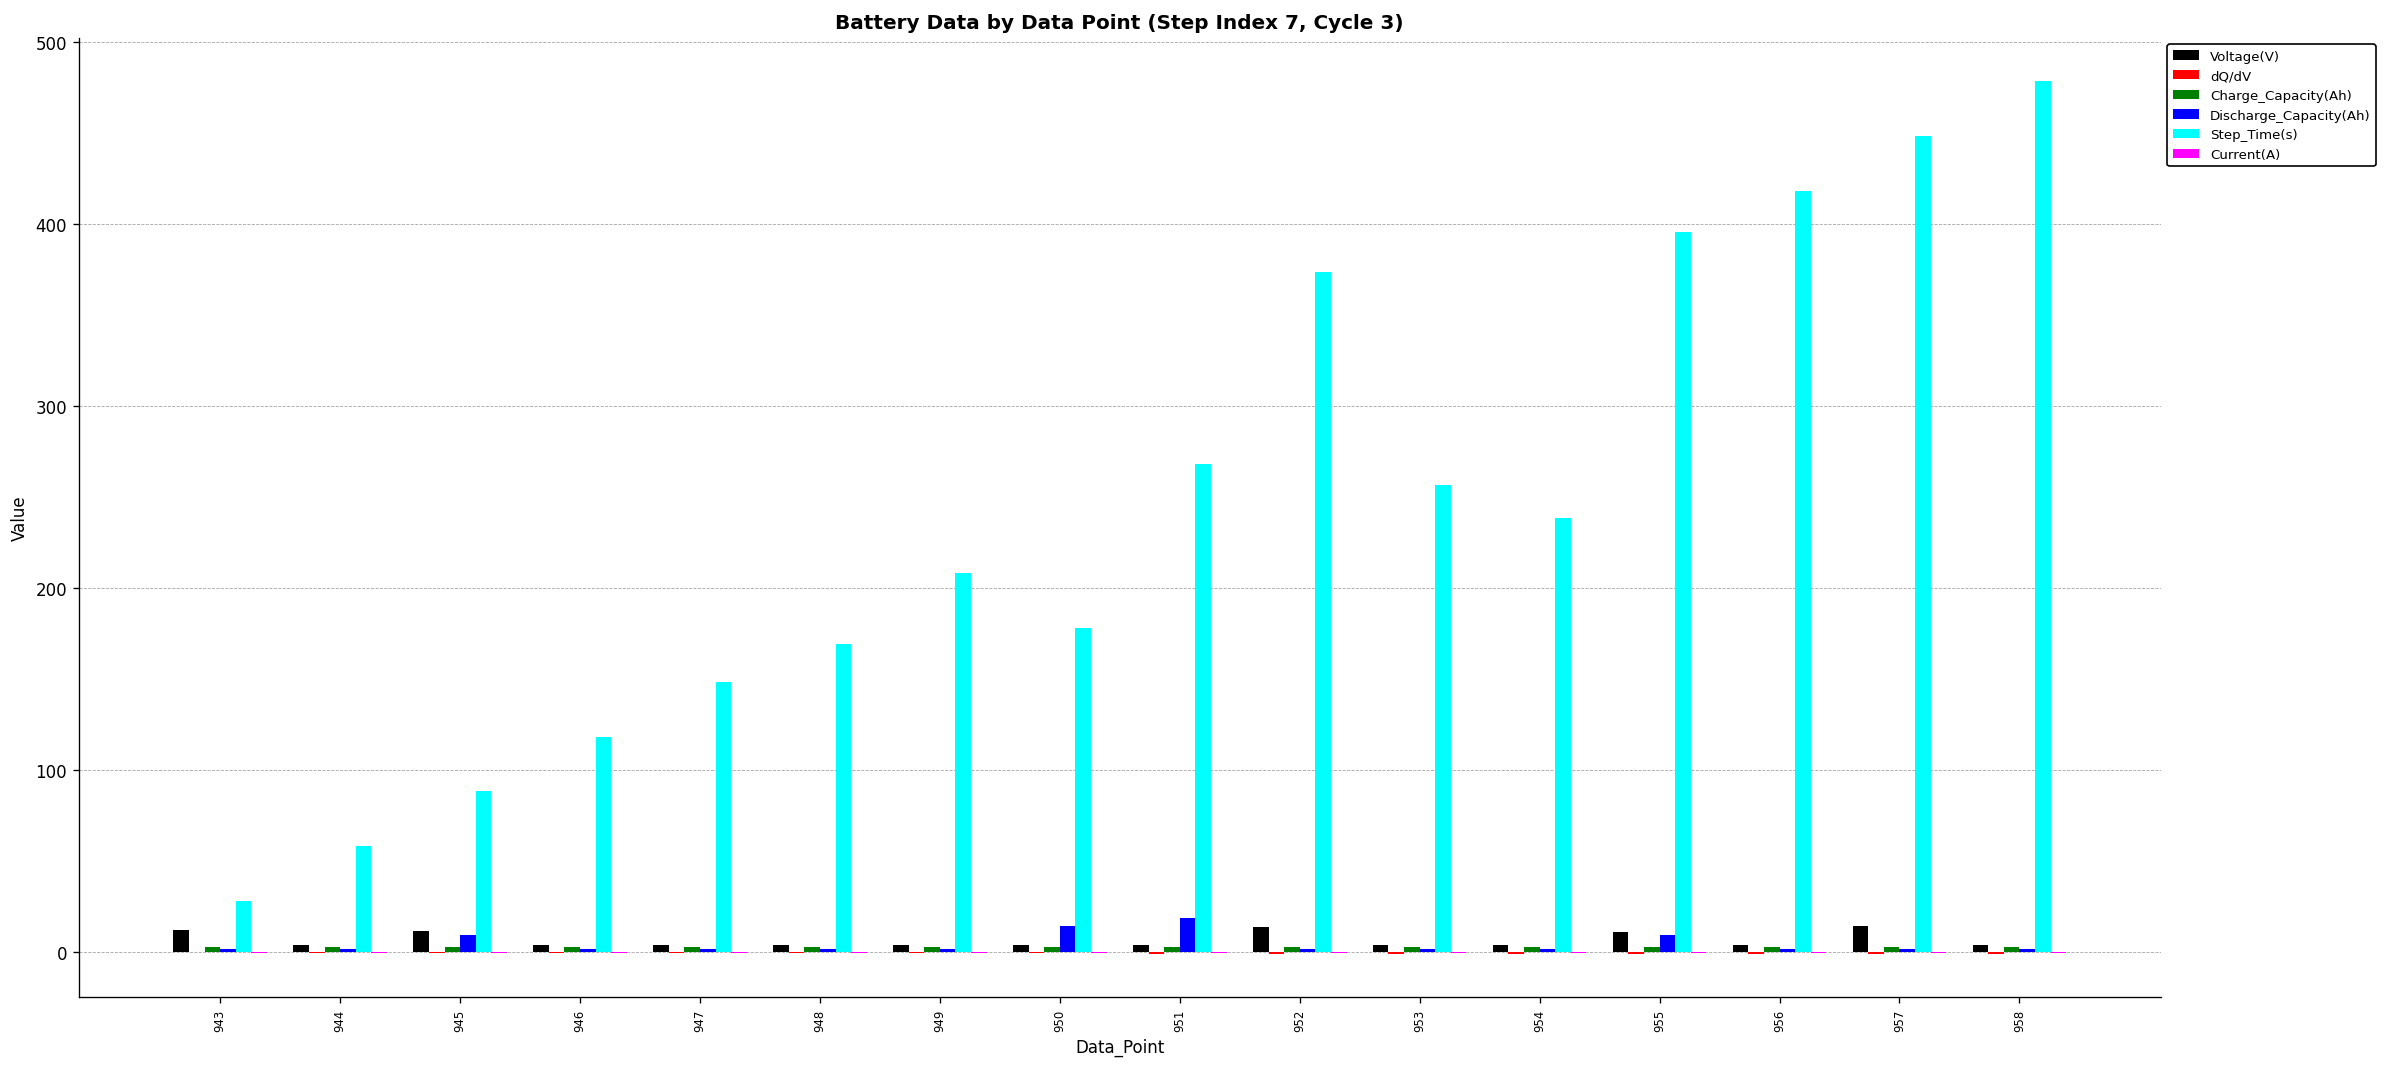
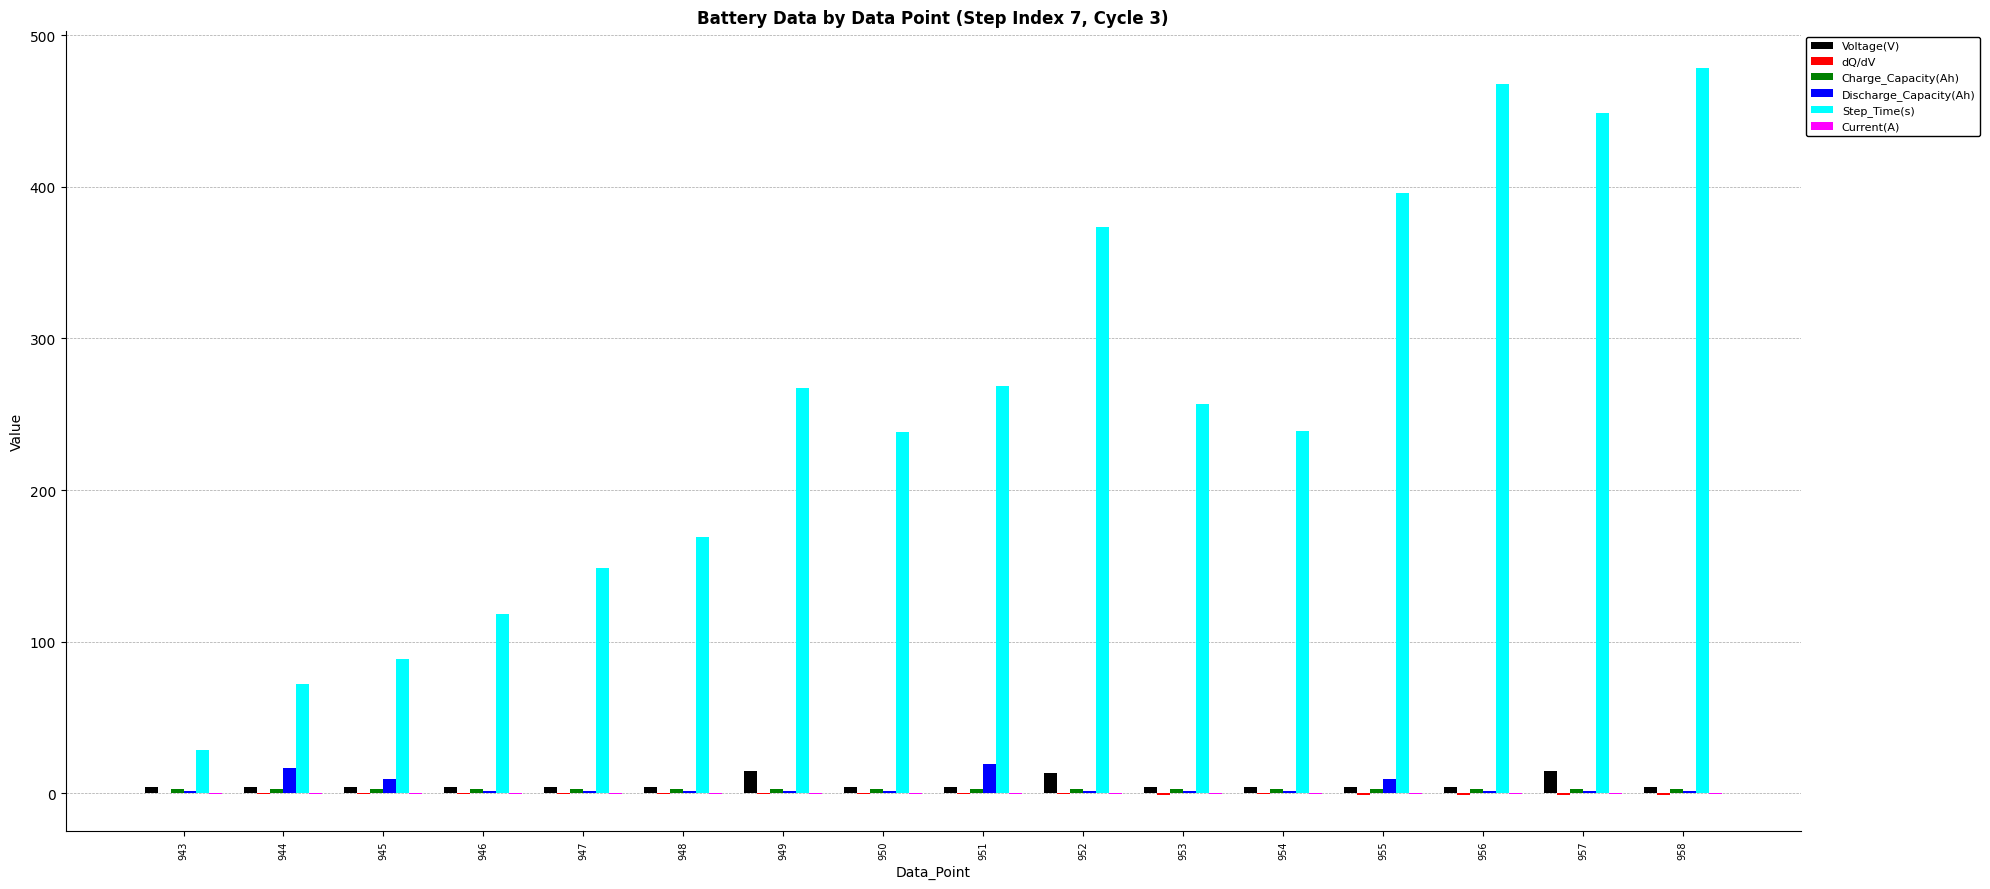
  {
    "Voltage(V)": {
-     "943": 12,
+     "943": 4,
      "944": 4,
-     "945": 11,
+     "945": 4,
      "946": 4,
      "947": 4,
      "948": 4,
-     "949": 4,
+     "949": 14,
      "950": 4,
      "951": 4,
      "952": 14,
      "953": 4,
      "954": 4,
-     "955": 11,
+     "955": 4,
      "956": 4,
      "957": 14,
      "958": 4
    },
    "Charge_Capacity(Ah)": {
      "943": 3,
      "944": 3,
      "945": 3,
      "946": 3,
      "947": 3,
      "948": 3,
      "949": 3,
      "950": 3,
      "951": 3,
      "952": 3,
      "953": 3,
      "954": 3,
      "955": 3,
      "956": 3,
      "957": 3,
      "958": 3
    },
    "Discharge_Capacity(Ah)": {
      "943": 2,
-     "944": 2,
+     "944": 17,
      "945": 9,
      "946": 2,
      "947": 2,
      "948": 2,
      "949": 2,
-     "950": 15,
+     "950": 2,
      "951": 19,
      "952": 2,
      "953": 2,
      "954": 2,
      "955": 9,
      "956": 2,
      "957": 2,
      "958": 2
    },
    "Step_Time(s)": {
      "943": 28,
-     "944": 58,
+     "944": 72,
      "945": 88,
      "946": 118,
      "947": 148,
      "948": 169,
-     "949": 208,
-     "950": 178,
+     "949": 267,
+     "950": 238,
      "951": 268,
      "952": 374,
      "953": 257,
      "954": 239,
      "955": 396,
-     "956": 419,
+     "956": 468,
      "957": 449,
      "958": 479
    }
  }
